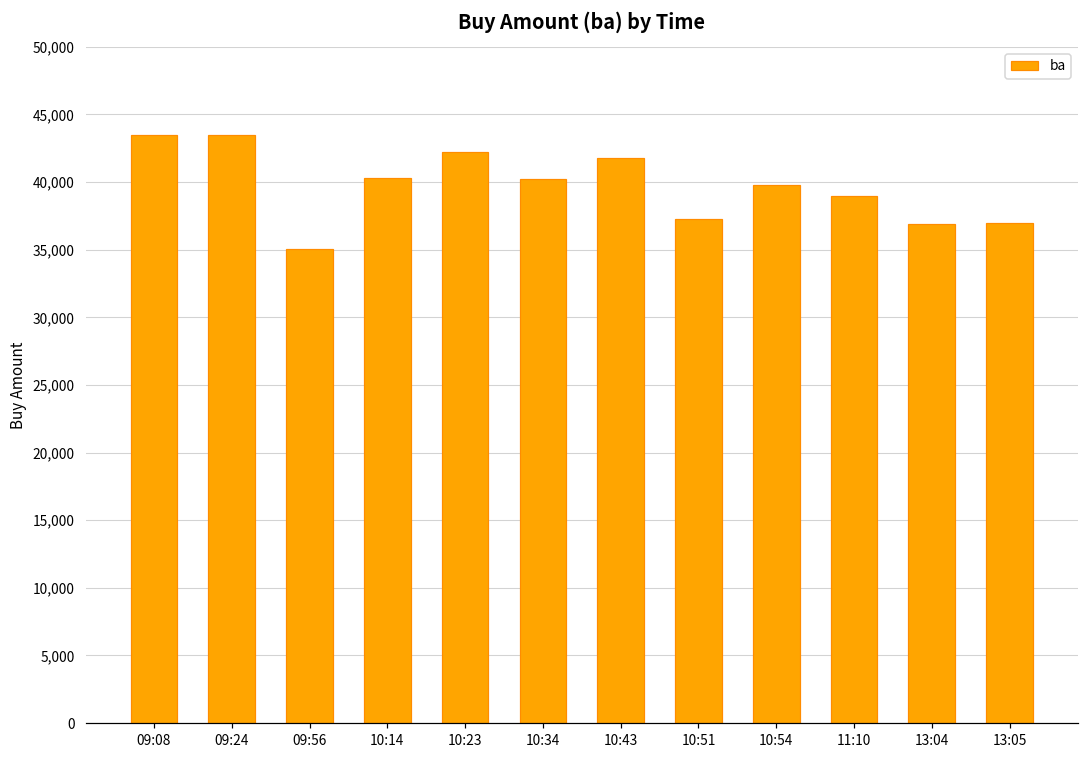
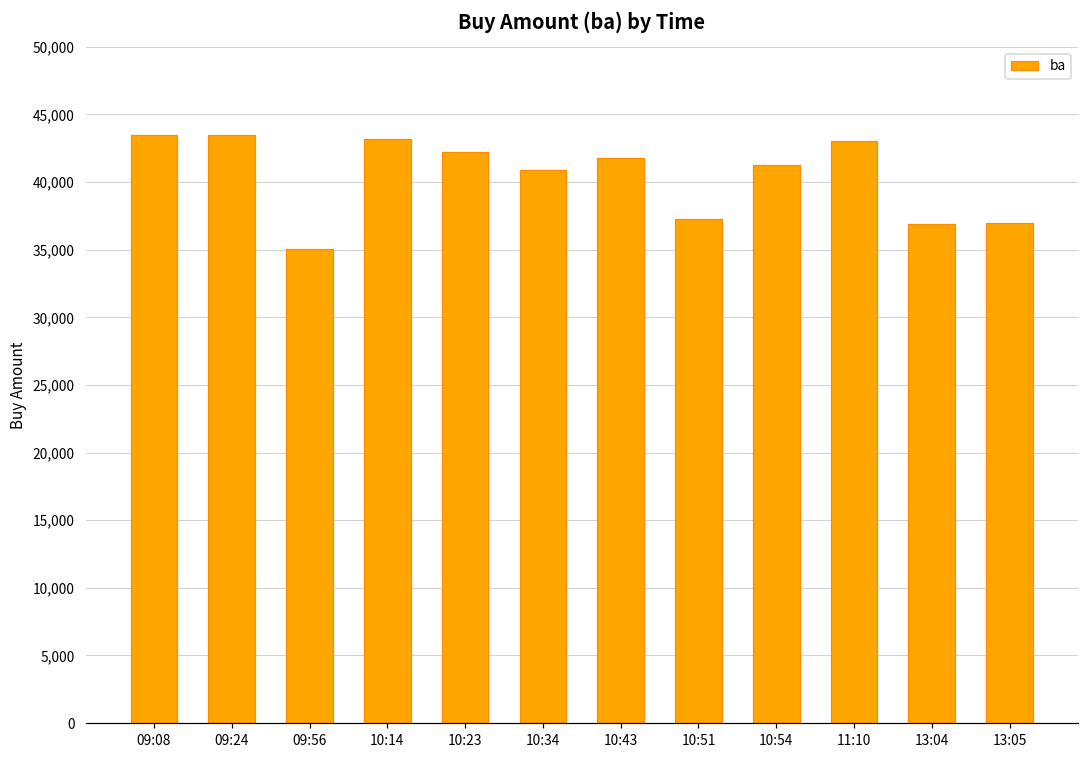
  {
    "09:08": "43,500",
    "09:24": "43,500",
    "09:56": "35,000",
-   "10:14": "40,300",
+   "10:14": "43,200",
    "10:23": "42,200",
-   "10:34": "40,200",
+   "10:34": "40,900",
    "10:43": "41,800",
    "10:51": "37,300",
-   "10:54": "39,800",
-   "11:10": "39,000",
+   "10:54": "41,300",
+   "11:10": "43,100",
    "13:04": "36,900",
    "13:05": "37,000"
  }
